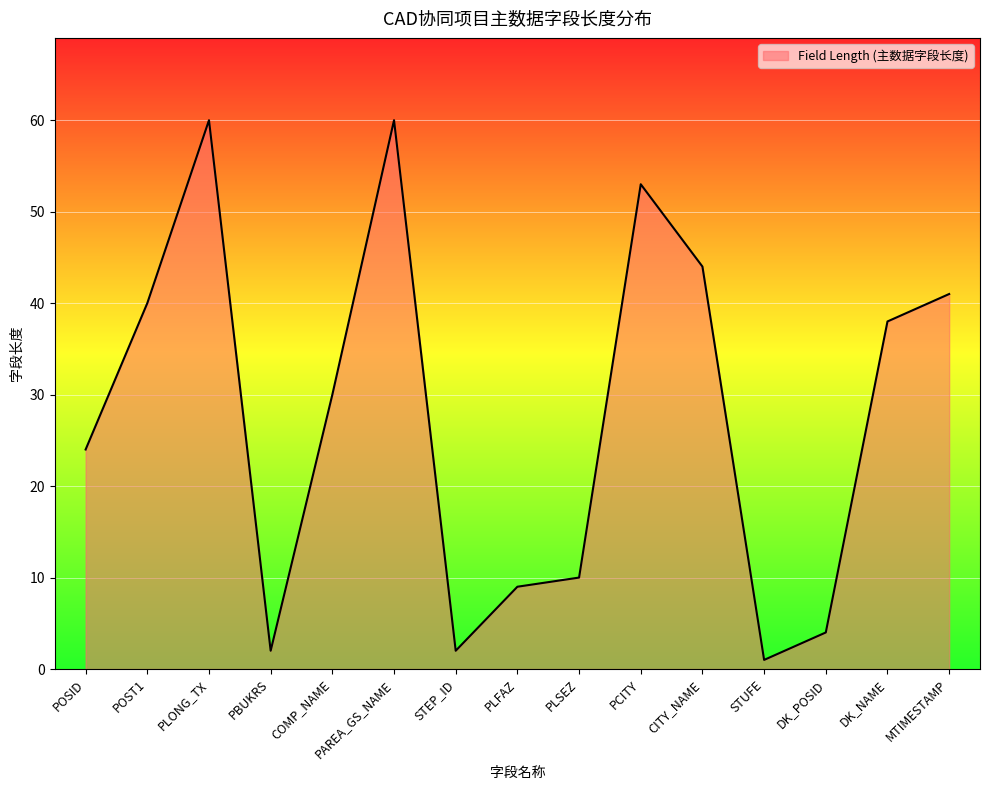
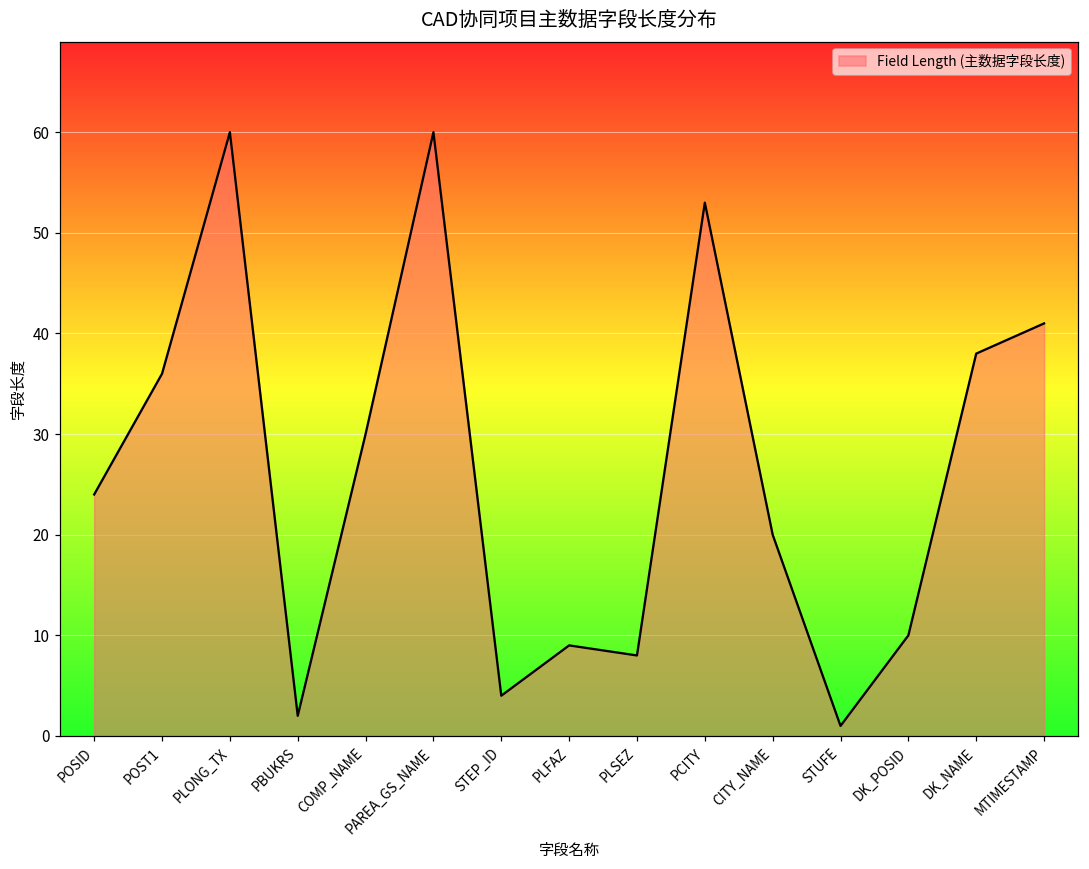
  {
    "POSID": 24,
-   "POST1": 40,
+   "POST1": 36,
    "PLONG_TX": 60,
    "PBUKRS": 2,
    "COMP_NAME": 30,
    "PAREA_GS_NAME": 60,
-   "STEP_ID": 2,
+   "STEP_ID": 4,
    "PLFAZ": 9,
-   "PLSEZ": 10,
+   "PLSEZ": 8,
    "PCITY": 53,
-   "CITY_NAME": 44,
+   "CITY_NAME": 20,
    "STUFE": 1,
-   "DK_POSID": 4,
+   "DK_POSID": 10,
    "DK_NAME": 38,
    "MTIMESTAMP": 41
  }
